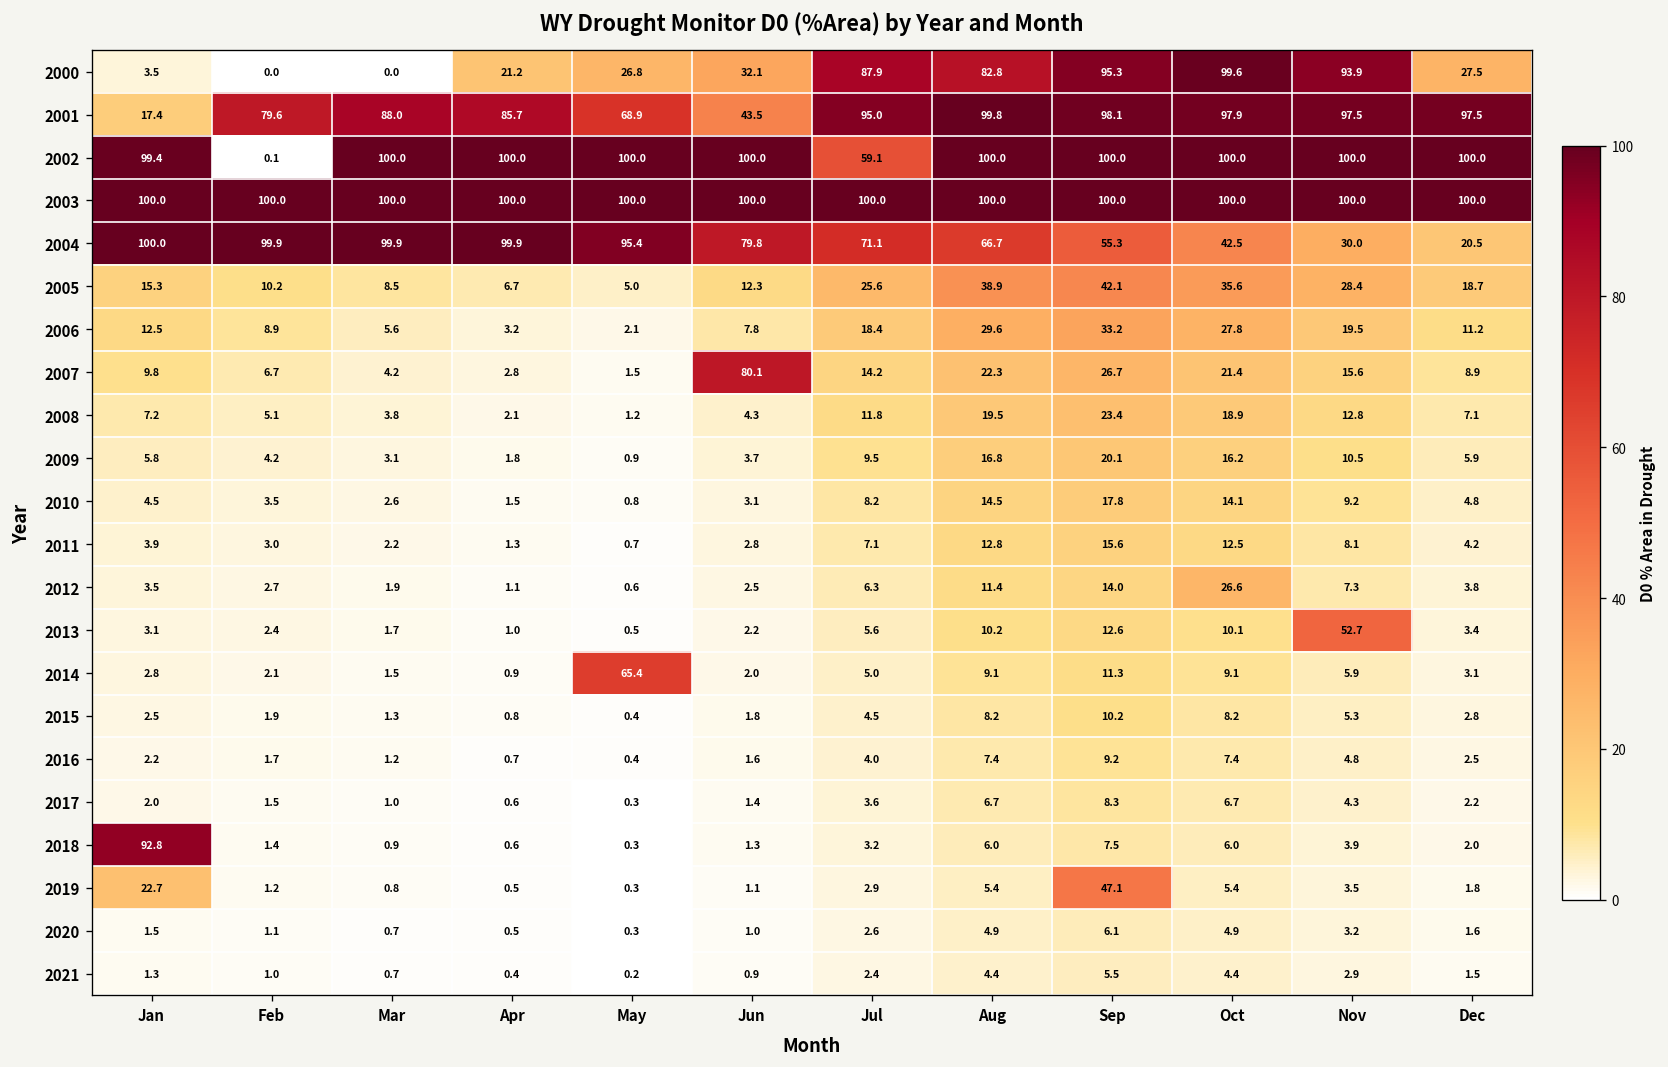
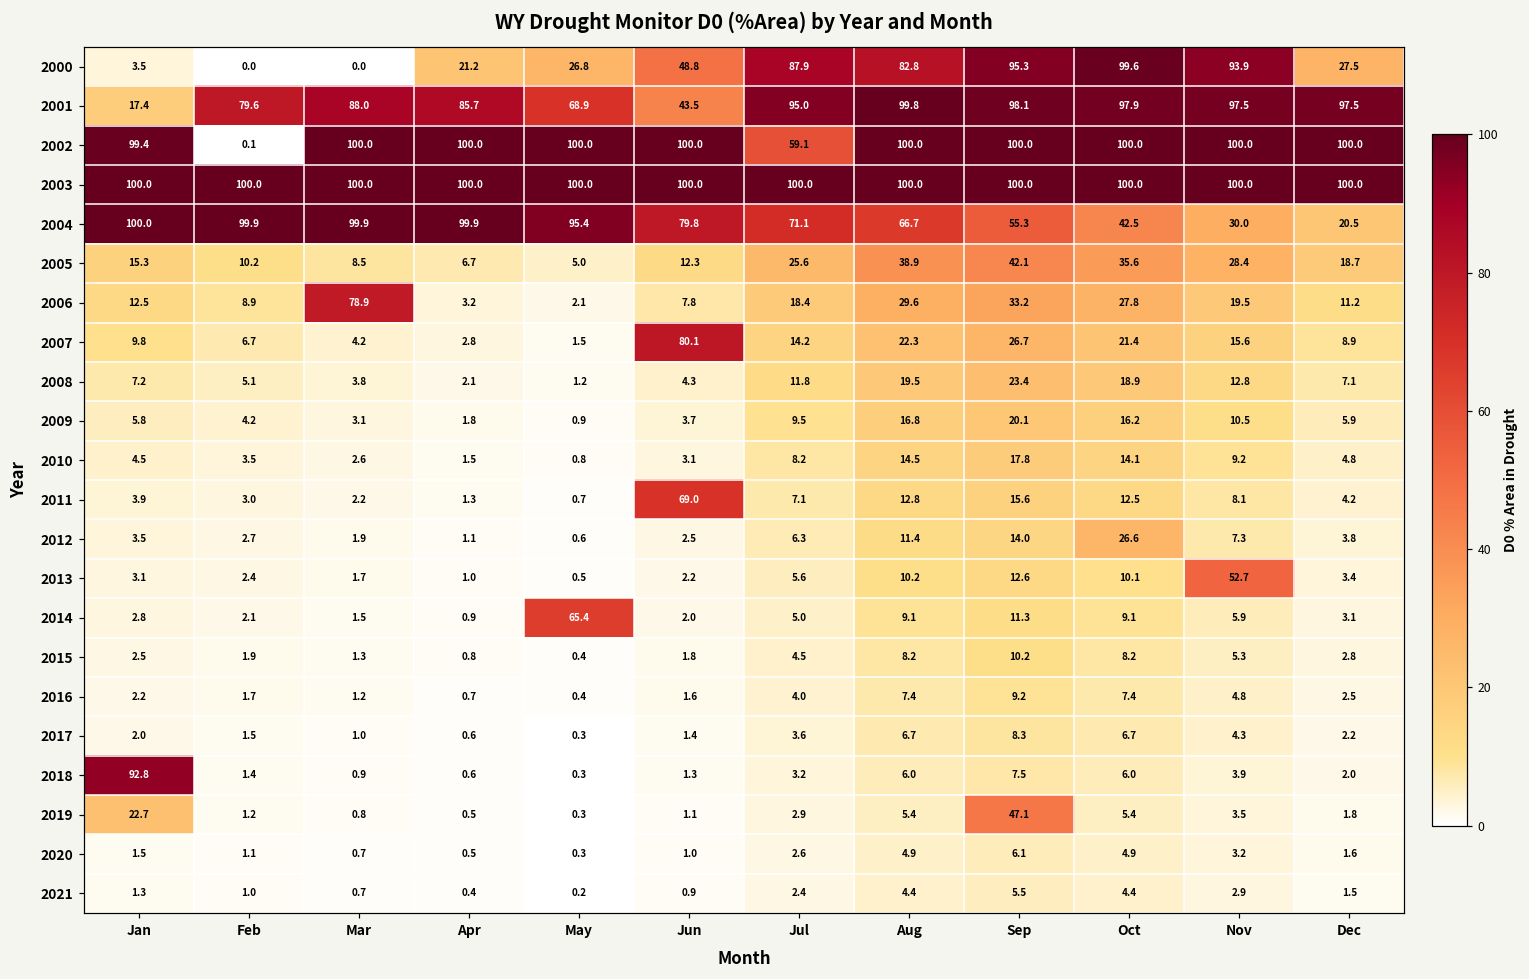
  {
    "2000": {
      "Jan": 3.5,
      "Feb": 0.0,
      "Mar": 0.0,
      "Apr": 21.2,
      "May": 26.8,
-     "Jun": 32.1,
+     "Jun": 48.8,
      "Jul": 87.9,
      "Aug": 82.8,
      "Sep": 95.3,
      "Oct": 99.6,
      "Nov": 93.9,
      "Dec": 27.5
    },
    "2006": {
      "Jan": 12.5,
      "Feb": 8.9,
-     "Mar": 5.6,
+     "Mar": 78.9,
      "Apr": 3.2,
      "May": 2.1,
      "Jun": 7.8,
      "Jul": 18.4,
      "Aug": 29.6,
      "Sep": 33.2,
      "Oct": 27.8,
      "Nov": 19.5,
      "Dec": 11.2
    },
    "2011": {
      "Jan": 3.9,
      "Feb": 3.0,
      "Mar": 2.2,
      "Apr": 1.3,
      "May": 0.7,
-     "Jun": 2.8,
+     "Jun": 69.0,
      "Jul": 7.1,
      "Aug": 12.8,
      "Sep": 15.6,
      "Oct": 12.5,
      "Nov": 8.1,
      "Dec": 4.2
    }
  }
